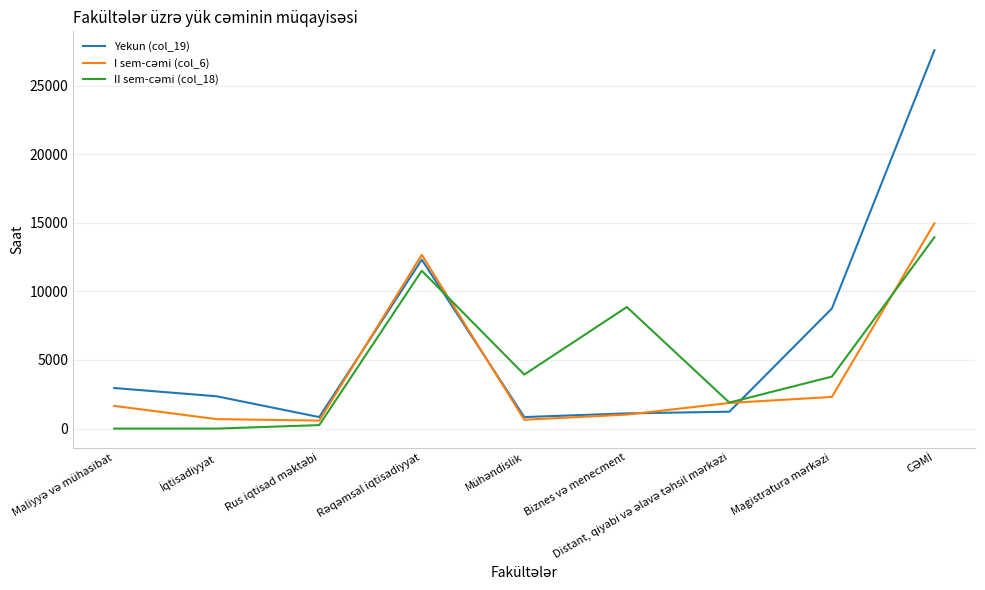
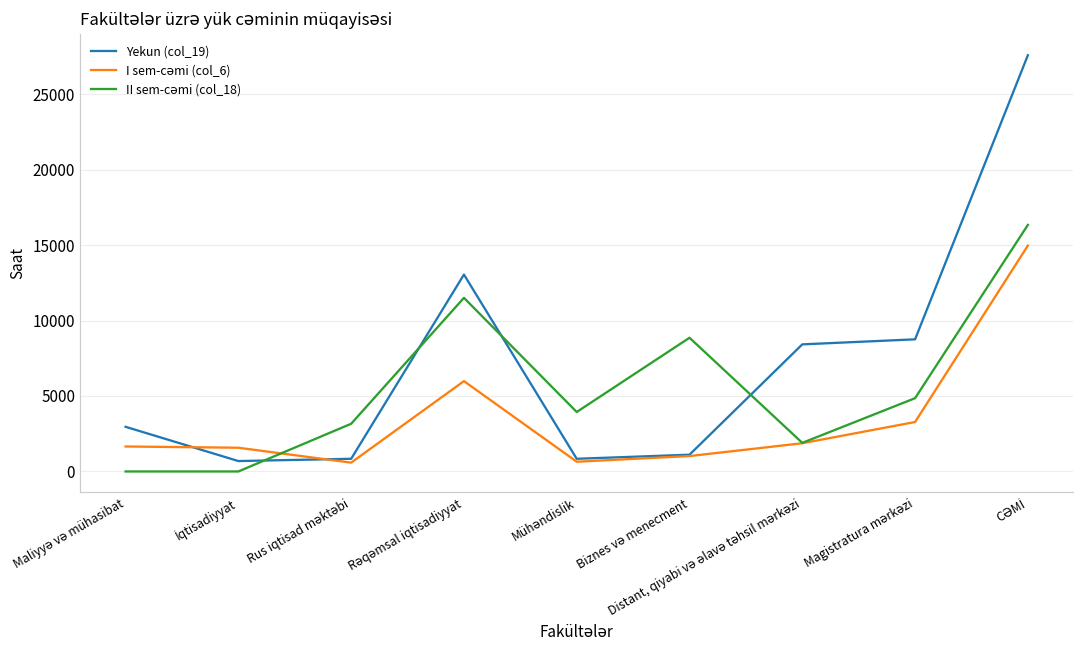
  {
    "Yekun (col_19)": {
      "Maliyyə və mühasibat": 3000,
-     "İqtisadiyyat": 2400,
+     "İqtisadiyyat": 700,
      "Rus iqtisad məktəbi": 800,
-     "Rəqəmsal iqtisadiyyat": 12300,
+     "Rəqəmsal iqtisadiyyat": 13000,
      "Mühəndislik": 800,
-     "Distant, qiyabi və əlavə təhsil mərkəzi": 1200,
+     "Distant, qiyabi və əlavə təhsil mərkəzi": 8400,
      "Magistratura mərkəzi": 8800,
      "CƏMİ": 27600
    },
    "I sem-cəmi (col_6)": {
      "Maliyyə və mühasibat": 1700,
-     "İqtisadiyyat": 700,
+     "İqtisadiyyat": 1600,
      "Rus iqtisad məktəbi": 600,
-     "Rəqəmsal iqtisadiyyat": 12700,
+     "Rəqəmsal iqtisadiyyat": 6000,
      "Mühəndislik": 600,
-     "Magistratura mərkəzi": 2300,
+     "Magistratura mərkəzi": 3300,
      "CƏMİ": 15000
    },
    "II sem-cəmi (col_18)": {
      "Maliyyə və mühasibat": 0,
      "İqtisadiyyat": 0,
-     "Rus iqtisad məktəbi": 300,
+     "Rus iqtisad məktəbi": 3200,
      "Rəqəmsal iqtisadiyyat": 11500,
      "Mühəndislik": 3900,
      "Biznes və menecment": 8900,
-     "Magistratura mərkəzi": 3800,
-     "CƏMİ": 13900
+     "Magistratura mərkəzi": 4900,
+     "CƏMİ": 16300
    }
  }
